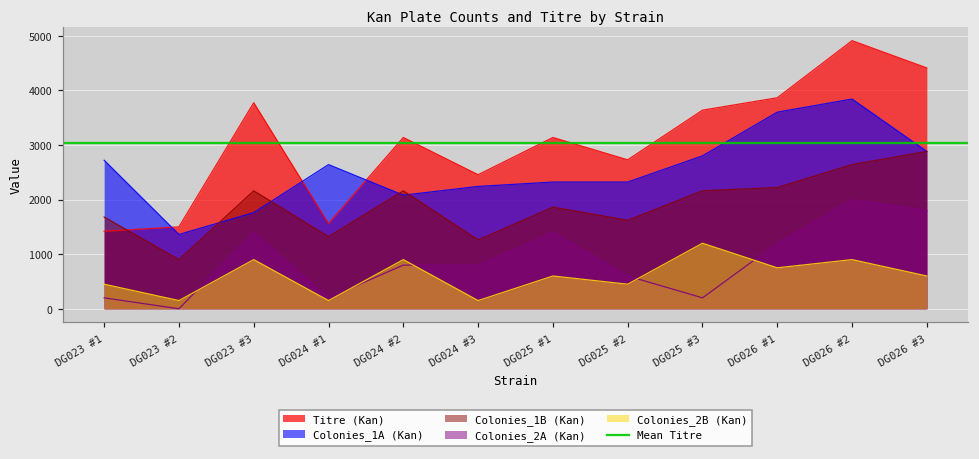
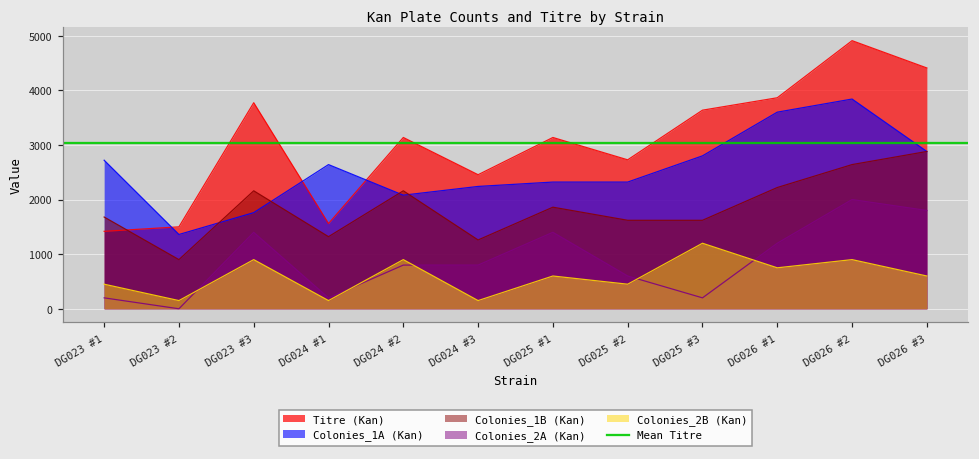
  {
    "Titre (Kan)": {
      "DG023 #1": 1400,
      "DG023 #2": 1500,
      "DG023 #3": 3800,
      "DG024 #1": 1600,
      "DG024 #2": 3100,
      "DG024 #3": 2500,
      "DG025 #1": 3100,
      "DG025 #2": 2700,
      "DG025 #3": 3600,
      "DG026 #1": 3900,
      "DG026 #2": 4900,
      "DG026 #3": 4400
    },
    "Colonies_1A (Kan)": {
      "DG023 #1": 2700,
      "DG023 #2": 1400,
      "DG023 #3": 1800,
      "DG024 #1": 2600,
      "DG024 #2": 2100,
      "DG024 #3": 2200,
      "DG025 #1": 2300,
      "DG025 #2": 2300,
      "DG025 #3": 2800,
      "DG026 #1": 3600,
      "DG026 #2": 3800
    },
    "Colonies_1B (Kan)": {
      "DG023 #1": 1700,
      "DG023 #2": 900,
      "DG023 #3": 2200,
      "DG024 #1": 1300,
      "DG024 #2": 2200,
      "DG024 #3": 1300,
      "DG025 #1": 1900,
      "DG025 #2": 1600,
-     "DG025 #3": 2200,
+     "DG025 #3": 1600,
      "DG026 #1": 2200,
      "DG026 #2": 2600
    },
    "Colonies_2A (Kan)": {
      "DG023 #1": 200,
      "DG023 #2": 0,
      "DG023 #3": 1400,
      "DG024 #2": 800,
      "DG024 #3": 800,
      "DG025 #1": 1400,
      "DG025 #2": 600,
      "DG025 #3": 200,
      "DG026 #1": 1200,
      "DG026 #2": 2000,
      "DG026 #3": 1800
    },
    "Colonies_2B (Kan)": {
      "DG023 #1": 500,
      "DG023 #2": 200,
      "DG023 #3": 900,
      "DG024 #2": 900,
      "DG024 #3": 200,
      "DG025 #1": 600,
      "DG025 #2": 500,
      "DG025 #3": 1200,
      "DG026 #1": 800,
      "DG026 #2": 900,
      "DG026 #3": 600
    }
  }
